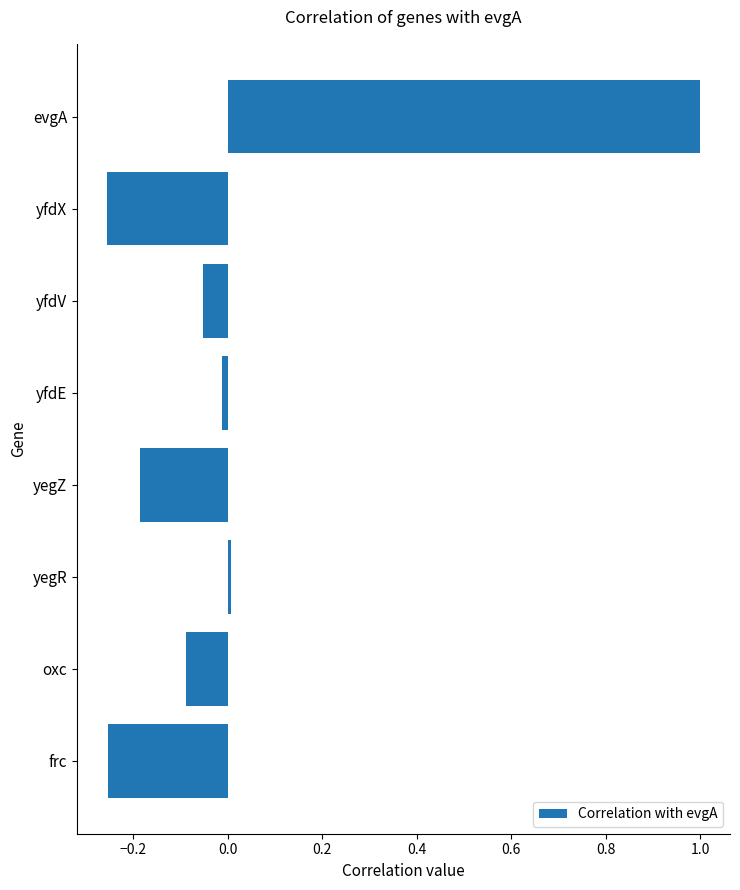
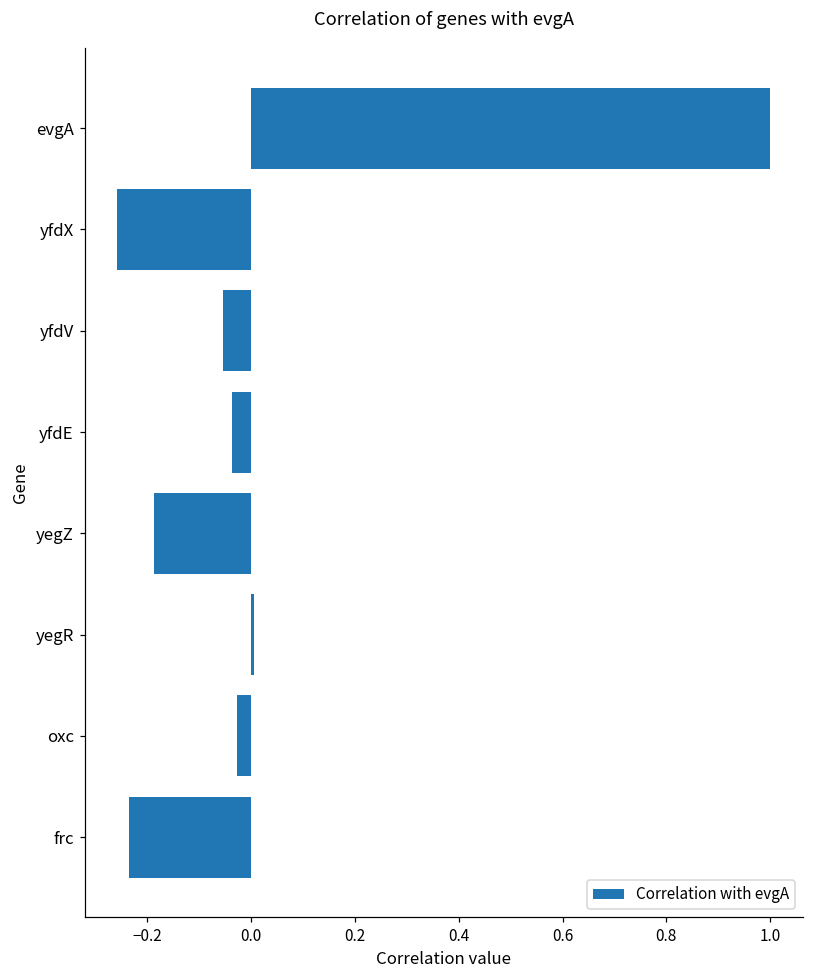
  {
    "evgA": 1.00,
    "yfdX": -0.26,
    "yfdV": -0.05,
-   "yfdE": -0.01,
+   "yfdE": -0.04,
    "yegZ": -0.19,
    "yegR": 0.01,
-   "oxc": -0.09,
-   "frc": -0.25
+   "oxc": -0.03,
+   "frc": -0.23
  }
